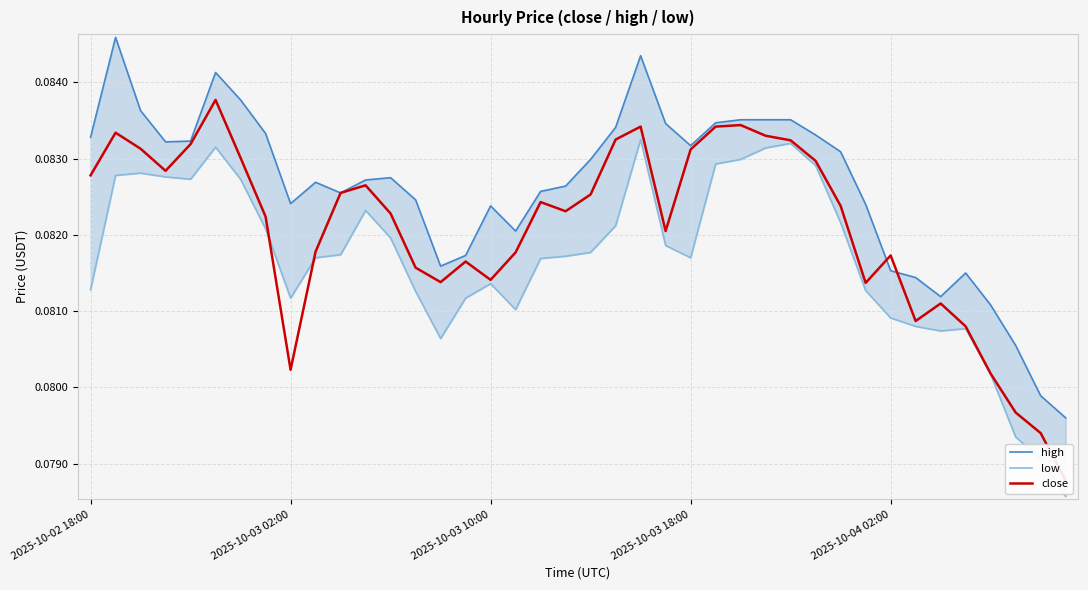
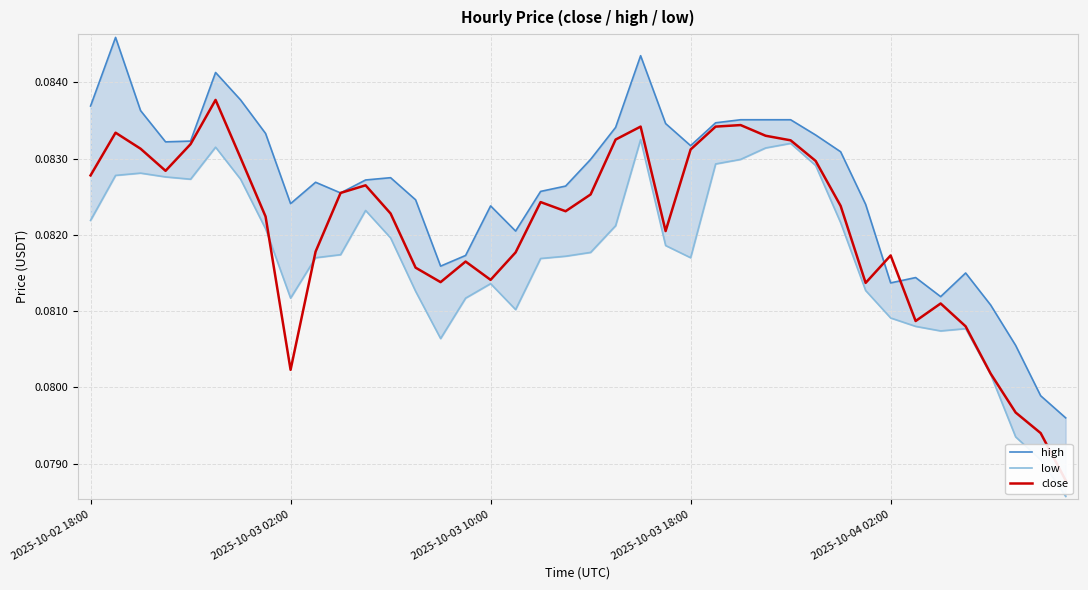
  {
    "high": {
-     "2025-10-02 18:00": 0.0833,
+     "2025-10-02 18:00": 0.0837,
      "2025-10-03 02:00": 0.0824,
      "2025-10-03 10:00": 0.0824,
      "2025-10-03 18:00": 0.0832,
-     "2025-10-04 02:00": 0.0815
+     "2025-10-04 02:00": 0.0814
    },
    "low": {
-     "2025-10-02 18:00": 0.0813,
+     "2025-10-02 18:00": 0.0822,
      "2025-10-03 02:00": 0.0812,
      "2025-10-03 10:00": 0.0814,
      "2025-10-03 18:00": 0.0817,
      "2025-10-04 02:00": 0.0809
    },
    "close": {
      "2025-10-02 18:00": 0.0828,
      "2025-10-03 02:00": 0.0802,
      "2025-10-03 10:00": 0.0814,
      "2025-10-03 18:00": 0.0831,
      "2025-10-04 02:00": 0.0817
    }
  }
